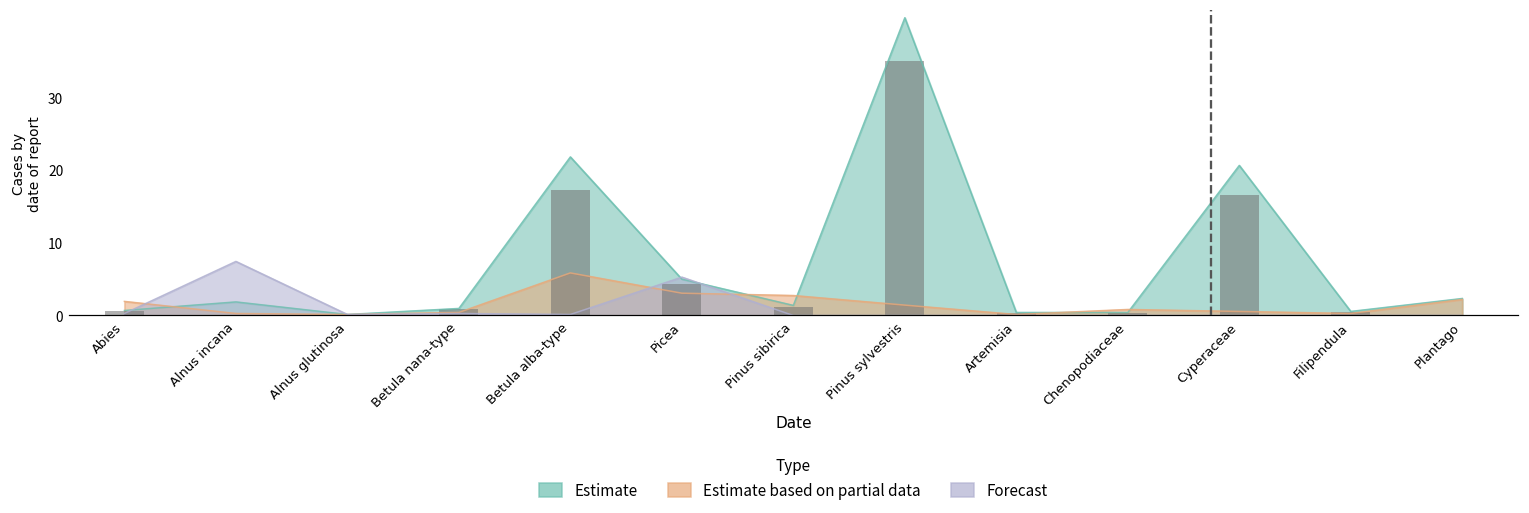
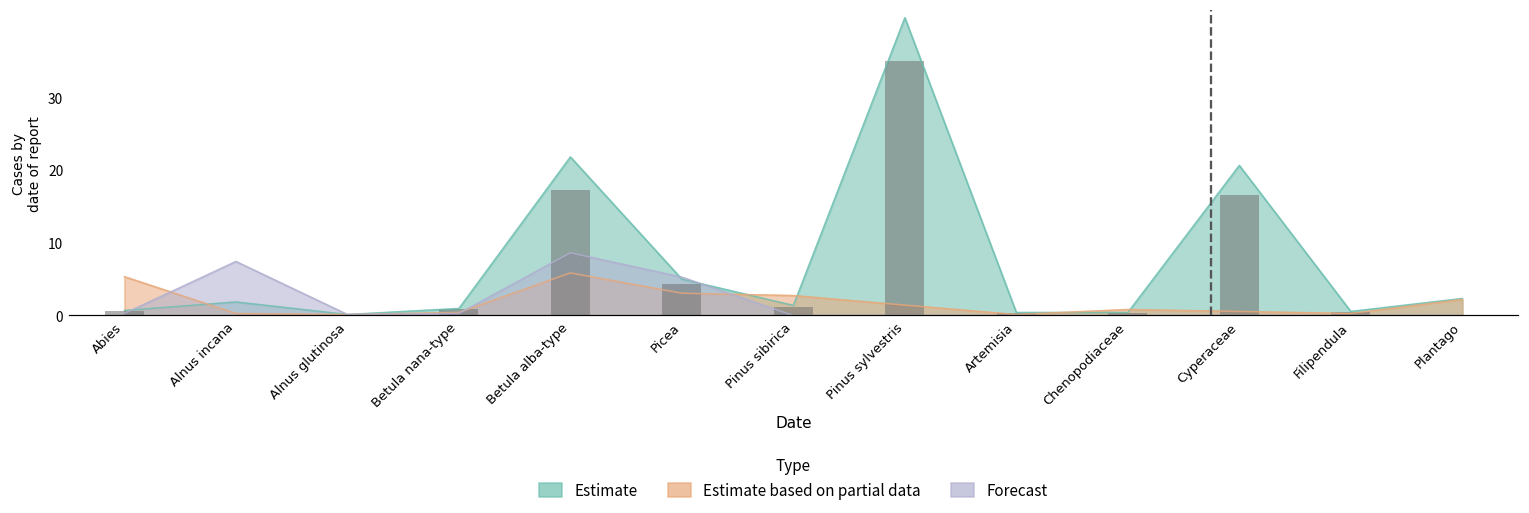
  {
    "Estimate": {
      "Abies": 1,
      "Alnus incana": 2,
      "Betula nana-type": 1,
      "Betula alba-type": 22,
      "Pinus sibirica": 1,
      "Pinus sylvestris": 41,
      "Chenopodiaceae": 0,
      "Cyperaceae": 21
    },
    "Estimate based on partial data": {
-     "Abies": 2,
+     "Abies": 5,
      "Alnus incana": 0,
      "Betula alba-type": 6,
      "Picea": 3,
      "Pinus sibirica": 3,
      "Pinus sylvestris": 1,
      "Chenopodiaceae": 1,
      "Cyperaceae": 1
    },
    "Forecast": {
      "Abies": 0,
      "Alnus incana": 7,
-     "Betula alba-type": 0,
+     "Betula alba-type": 9,
      "Pinus sibirica": 0,
      "Pinus sylvestris": 0,
      "Chenopodiaceae": 0,
      "Cyperaceae": 0,
      "Plantago": 0
    }
  }
